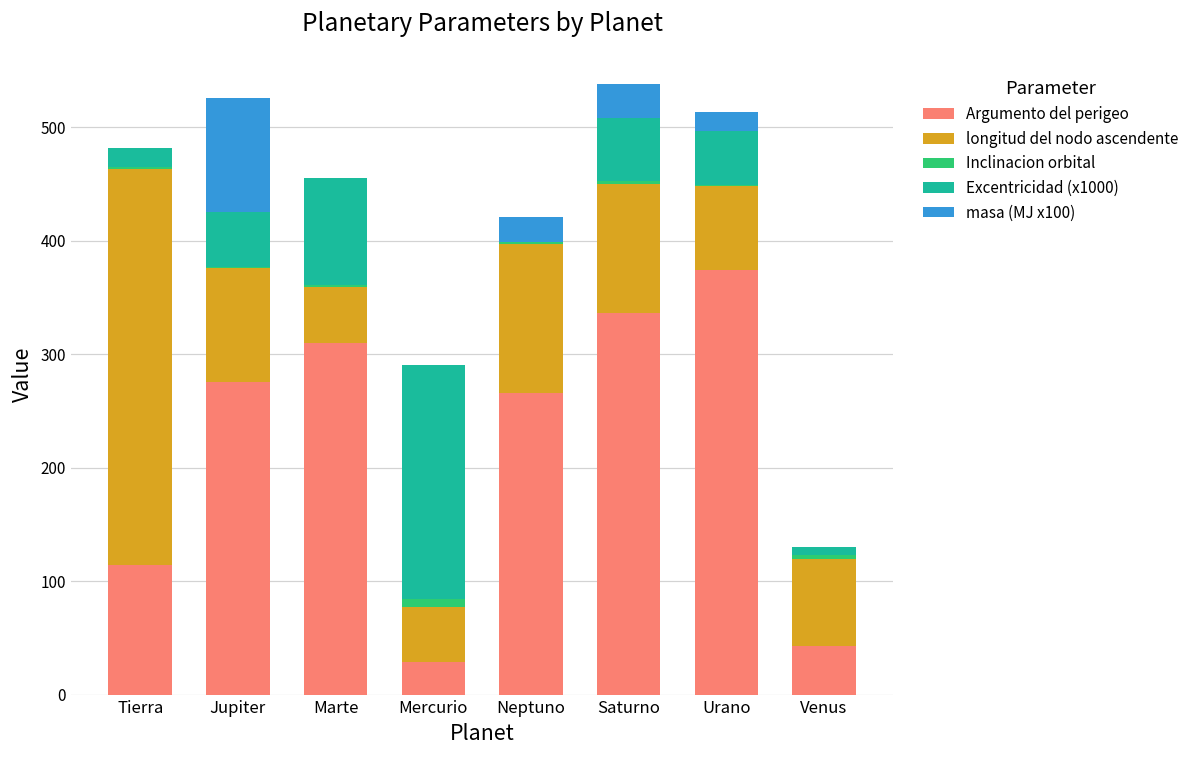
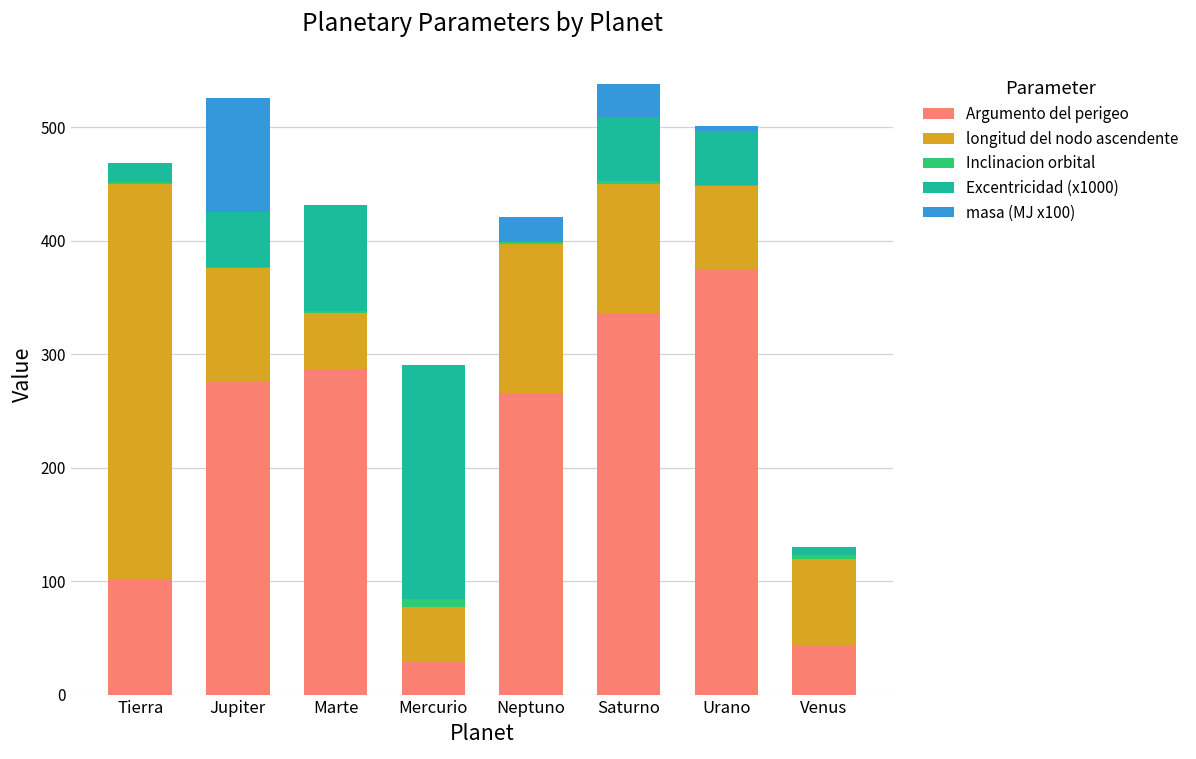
  {
    "Argumento del perigeo": {
-     "Tierra": 114,
+     "Tierra": 101,
      "Jupiter": 275,
-     "Marte": 310,
+     "Marte": 287,
      "Mercurio": 29,
      "Neptuno": 266,
      "Saturno": 336,
      "Urano": 374,
      "Venus": 43
    },
    "longitud del nodo ascendente": {
      "Tierra": 349,
      "Jupiter": 100,
      "Marte": 50,
      "Mercurio": 48,
      "Neptuno": 132,
      "Saturno": 114,
      "Urano": 74,
      "Venus": 77
    },
    "masa (MJ x100)": {
      "Jupiter": 100,
      "Neptuno": 22,
      "Saturno": 30,
-     "Urano": 17
+     "Urano": 5
    }
  }
